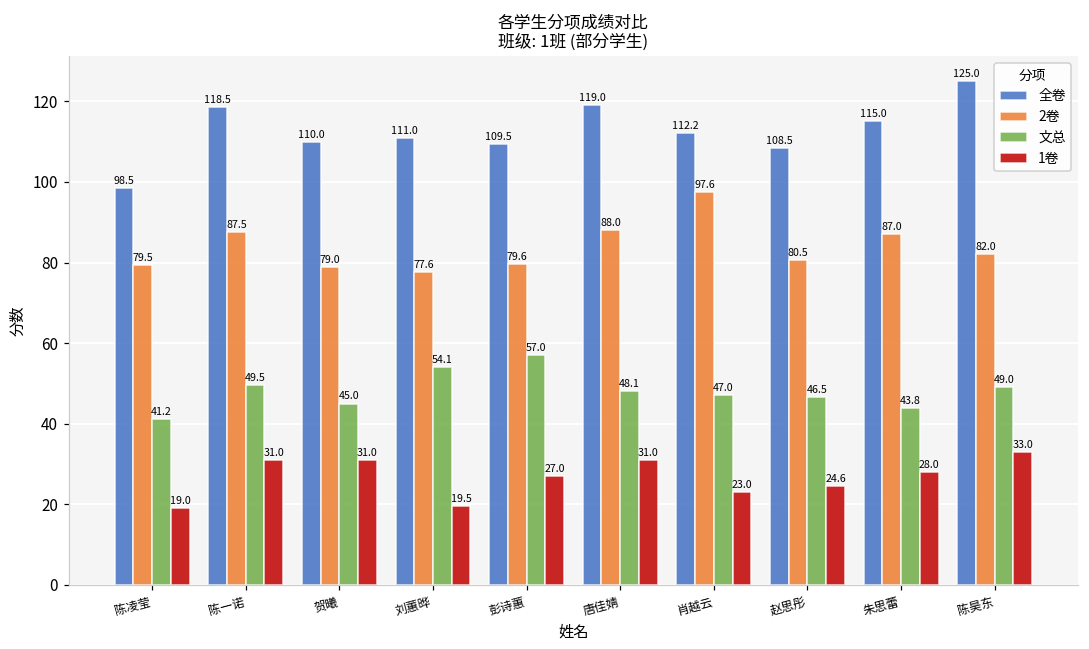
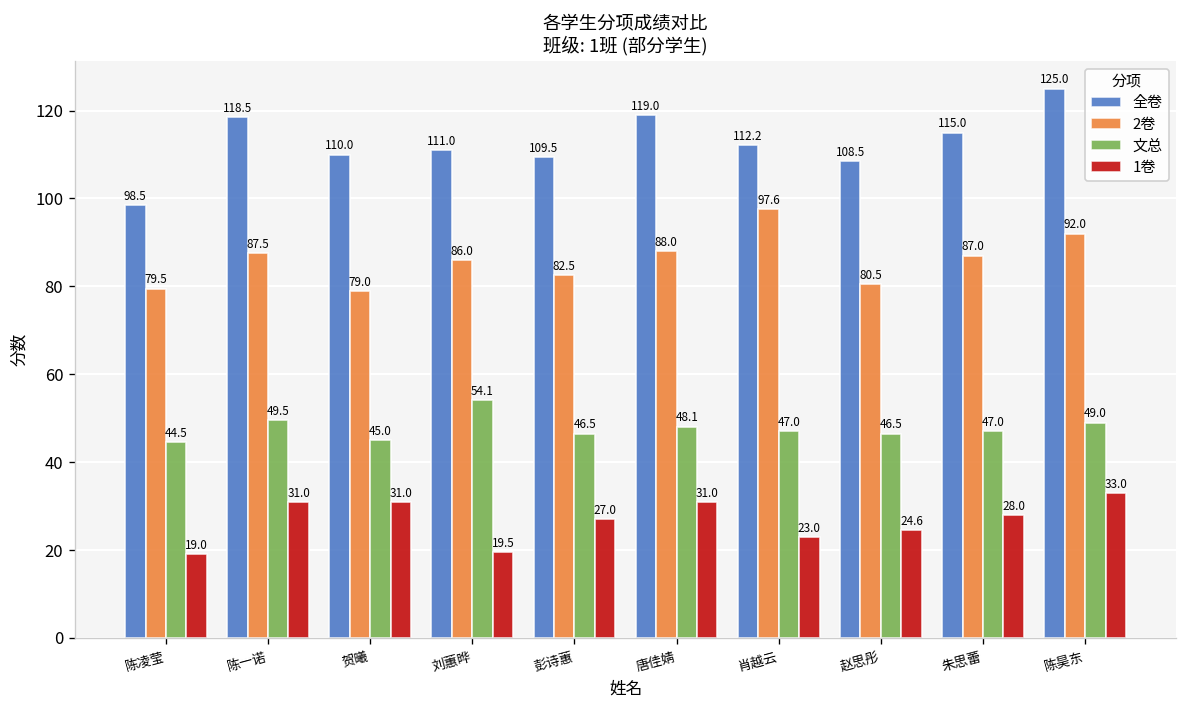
  {
    "全卷": {
      "陈凌莹": 98.5,
      "陈一诺": 118.5,
      "贺曦": 110.0,
      "刘蕙晔": 111.0,
      "彭诗蕙": 109.5,
      "唐佳婧": 119.0,
      "肖越云": 112.2,
      "赵思彤": 108.5,
      "朱思蕾": 115.0,
      "陈昊东": 125.0
    },
    "2卷": {
      "陈凌莹": 79.5,
      "陈一诺": 87.5,
      "贺曦": 79.0,
-     "刘蕙晔": 77.6,
-     "彭诗蕙": 79.6,
+     "刘蕙晔": 86.0,
+     "彭诗蕙": 82.5,
      "唐佳婧": 88.0,
      "肖越云": 97.6,
      "赵思彤": 80.5,
      "朱思蕾": 87.0,
-     "陈昊东": 82.0
+     "陈昊东": 92.0
    },
    "文总": {
-     "陈凌莹": 41.2,
+     "陈凌莹": 44.5,
      "陈一诺": 49.5,
      "贺曦": 45.0,
      "刘蕙晔": 54.1,
-     "彭诗蕙": 57.0,
+     "彭诗蕙": 46.5,
      "唐佳婧": 48.1,
      "肖越云": 47.0,
      "赵思彤": 46.5,
-     "朱思蕾": 43.8,
+     "朱思蕾": 47.0,
      "陈昊东": 49.0
    },
    "1卷": {
      "陈凌莹": 19.0,
      "陈一诺": 31.0,
      "贺曦": 31.0,
      "刘蕙晔": 19.5,
      "彭诗蕙": 27.0,
      "唐佳婧": 31.0,
      "肖越云": 23.0,
      "赵思彤": 24.6,
      "朱思蕾": 28.0,
      "陈昊东": 33.0
    }
  }
